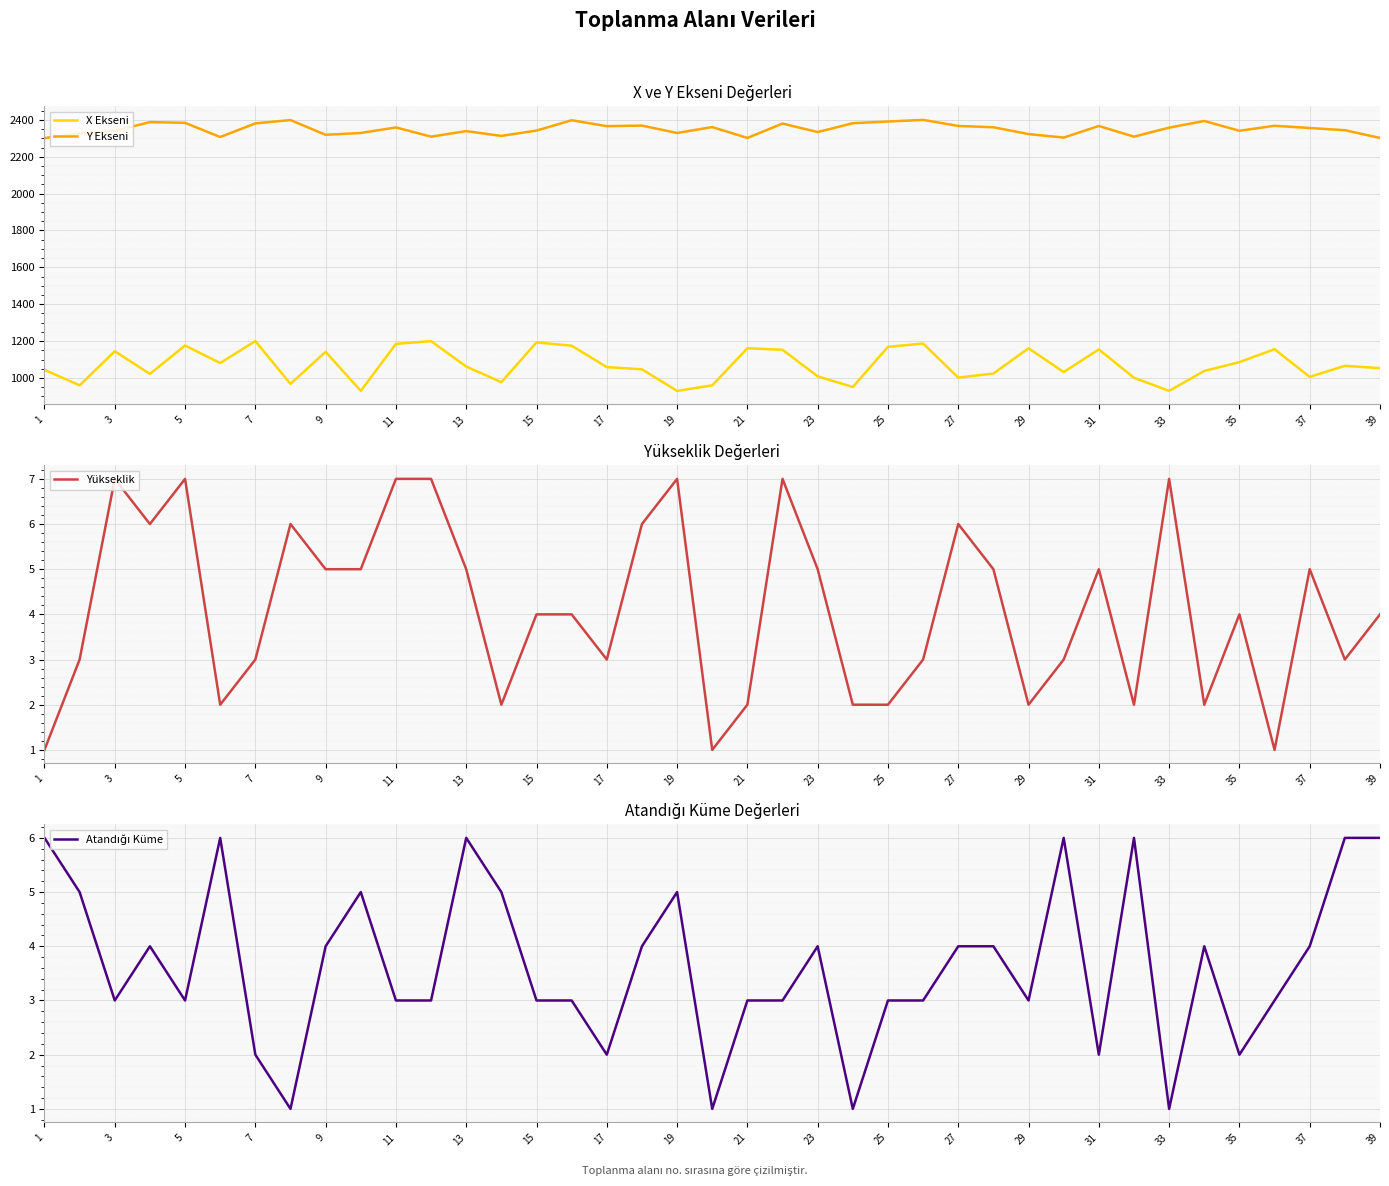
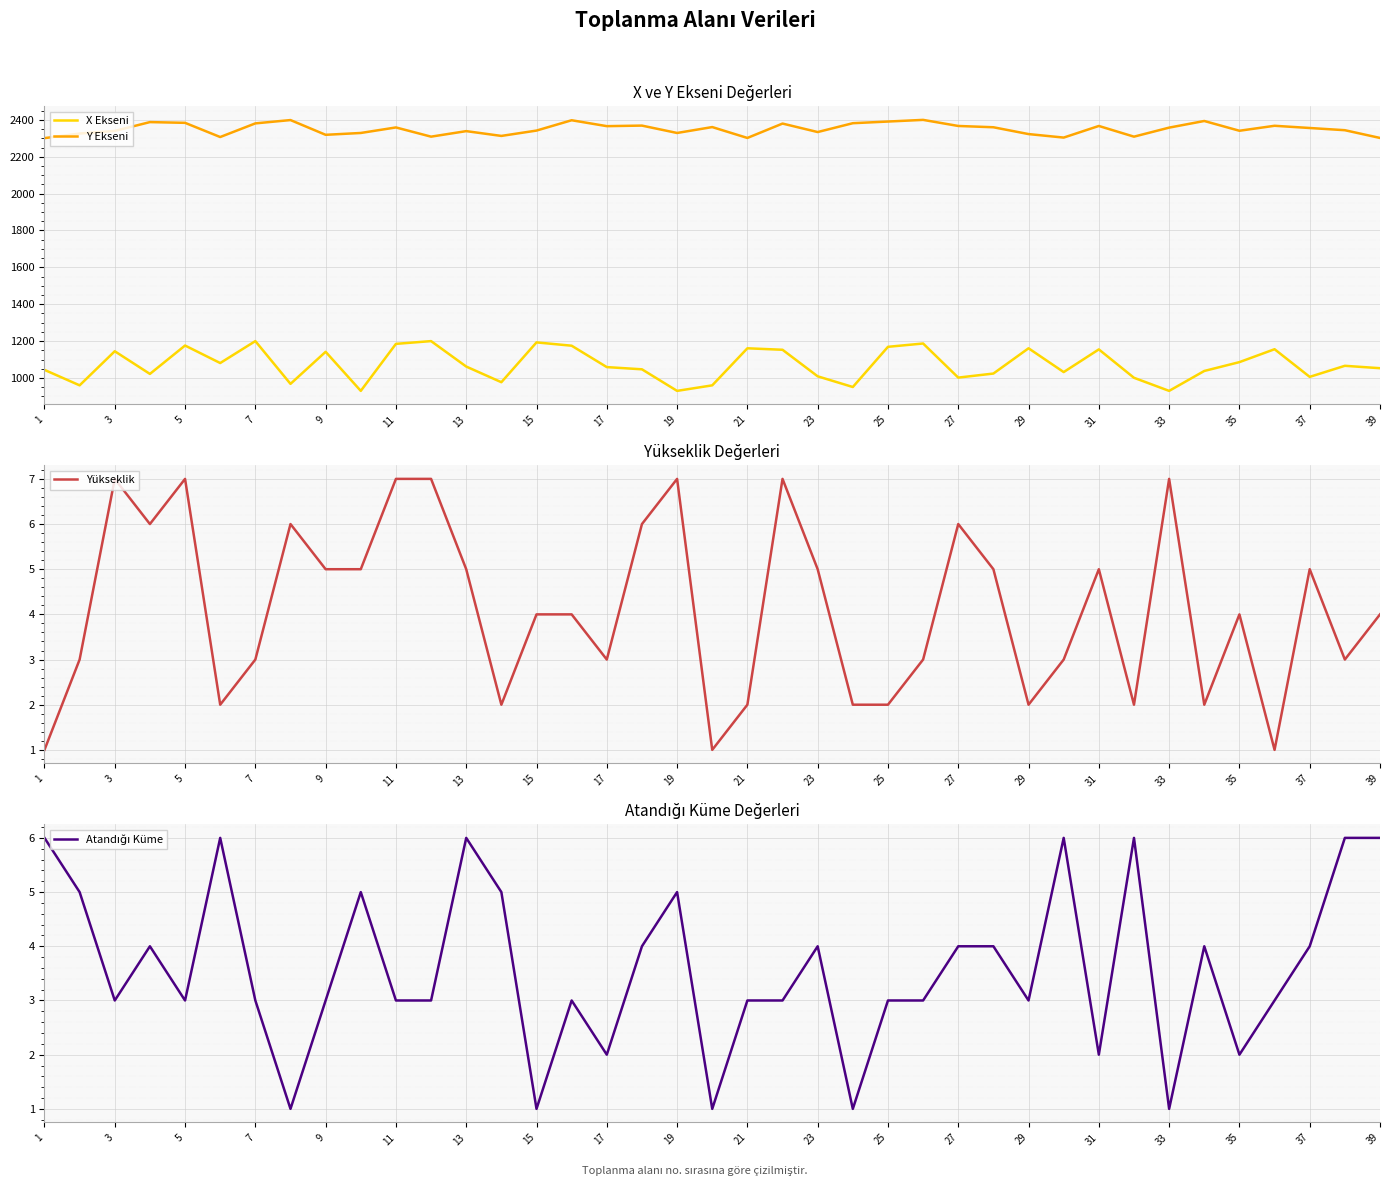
  {
    "Yükseklik Değerleri": {
      "1": 1.0,
      "5": 7.0,
      "7": 3.0,
      "9": 5.0,
      "11": 7.0,
      "13": 5.0,
      "15": 4.0,
      "17": 3.0,
      "19": 7.0,
      "21": 2.0,
      "23": 5.0,
      "25": 2.0,
      "27": 6.0,
      "29": 2.0,
      "31": 5.0,
      "33": 7.0,
      "35": 4.0,
      "37": 5.0,
      "39": 4.0
    },
    "Atandığı Küme Değerleri": {
      "1": 6,
      "3": 3,
      "5": 3,
-     "7": 2,
-     "9": 4,
+     "7": 3,
+     "9": 3,
      "11": 3,
      "13": 6,
-     "15": 3,
+     "15": 1,
      "17": 2,
      "19": 5,
      "21": 3,
      "23": 4,
      "25": 3,
      "27": 4,
      "29": 3,
      "31": 2,
      "33": 1,
      "35": 2,
      "37": 4,
      "39": 6
    }
  }
